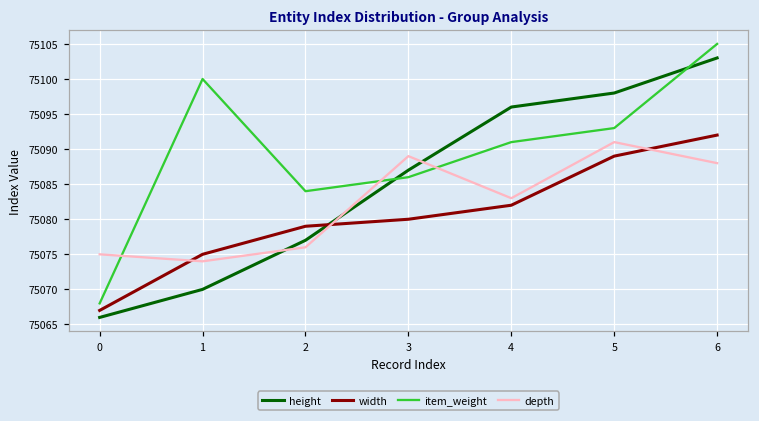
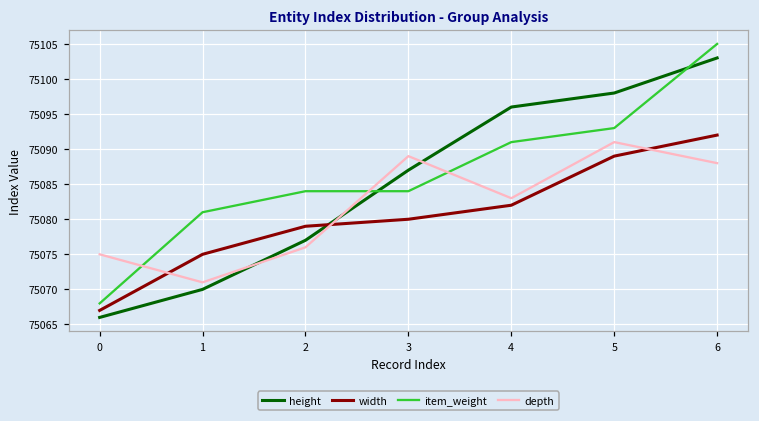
  {
    "height": {
      "0": 75066,
      "1": 75070,
      "2": 75077,
      "3": 75087,
      "4": 75096,
      "5": 75098,
      "6": 75103
    },
    "width": {
      "0": 75067,
      "1": 75075,
      "2": 75079,
      "3": 75080,
      "4": 75082,
      "5": 75089,
      "6": 75092
    },
    "item_weight": {
      "0": 75068,
-     "1": 75100,
+     "1": 75081,
      "2": 75084,
-     "3": 75086,
+     "3": 75084,
      "4": 75091,
      "5": 75093,
      "6": 75105
    },
    "depth": {
      "0": 75075,
-     "1": 75074,
+     "1": 75071,
      "2": 75076,
      "3": 75089,
      "4": 75083,
      "5": 75091,
      "6": 75088
    }
  }
